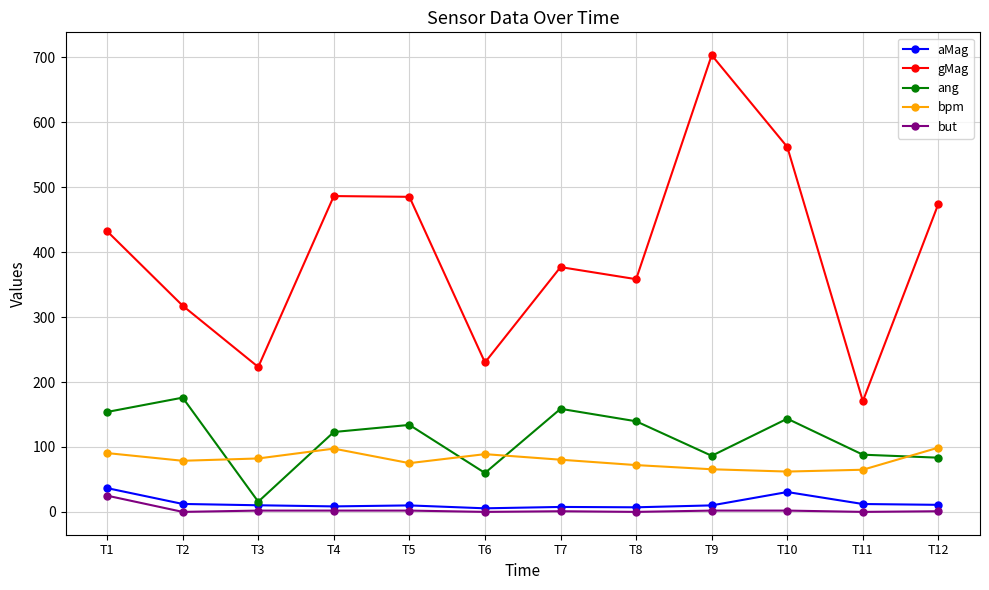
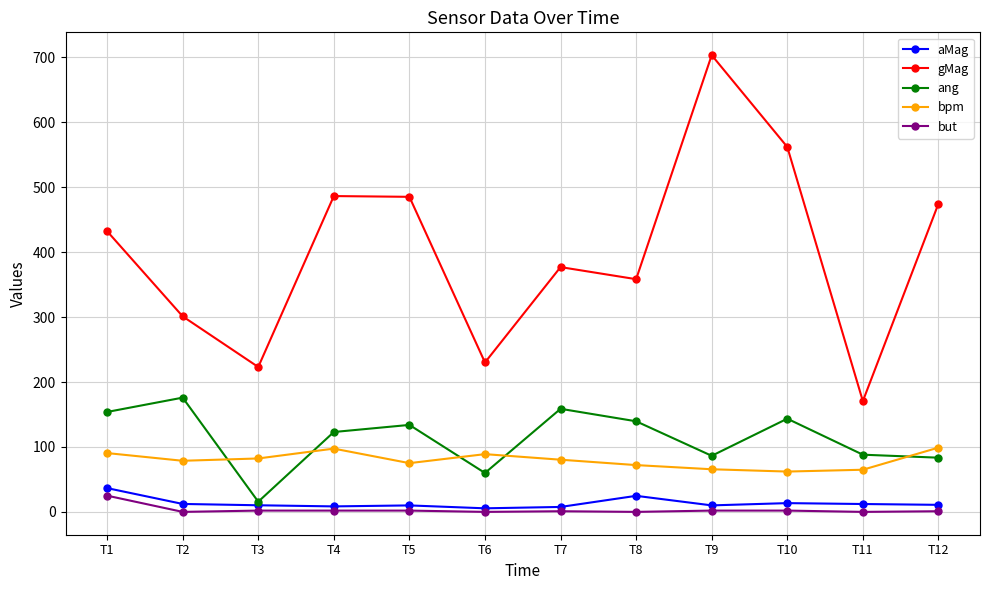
  {
    "aMag": {
      "T1": 40,
      "T2": 10,
      "T3": 10,
      "T4": 10,
      "T5": 10,
      "T6": 10,
      "T7": 10,
-     "T8": 10,
+     "T8": 20,
      "T9": 10,
-     "T10": 30,
+     "T10": 10,
      "T11": 10,
      "T12": 10
    },
    "gMag": {
      "T1": 430,
-     "T2": 320,
+     "T2": 300,
      "T3": 220,
      "T4": 490,
      "T5": 490,
      "T6": 230,
      "T7": 380,
      "T8": 360,
      "T9": 700,
      "T10": 560,
      "T11": 170,
      "T12": 470
    },
    "ang": {
      "T1": 150,
      "T2": 180,
      "T3": 20,
      "T4": 120,
      "T5": 130,
      "T6": 60,
      "T7": 160,
      "T8": 140,
      "T9": 90,
      "T10": 140,
      "T11": 90,
      "T12": 80
    },
    "bpm": {
      "T1": 90,
      "T2": 80,
      "T3": 80,
      "T4": 100,
      "T5": 80,
      "T6": 90,
      "T7": 80,
      "T8": 70,
      "T9": 70,
      "T10": 60,
      "T11": 60,
      "T12": 100
    },
    "but": {
      "T1": 30,
      "T2": 0,
      "T3": 0,
      "T4": 0,
      "T5": 0,
      "T6": 0,
      "T7": 0,
      "T8": 0,
      "T9": 0,
      "T10": 0,
      "T11": 0,
      "T12": 0
    }
  }
